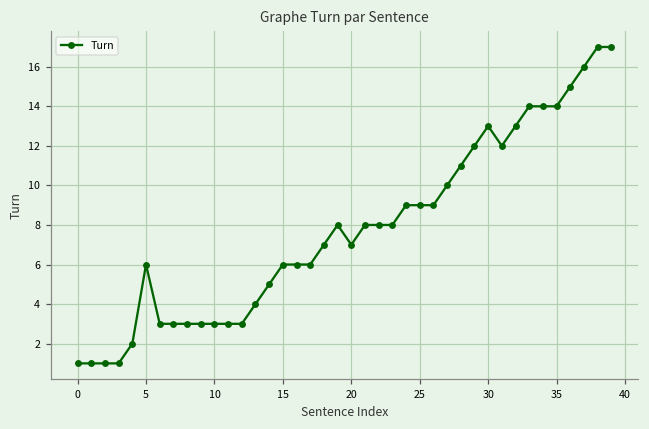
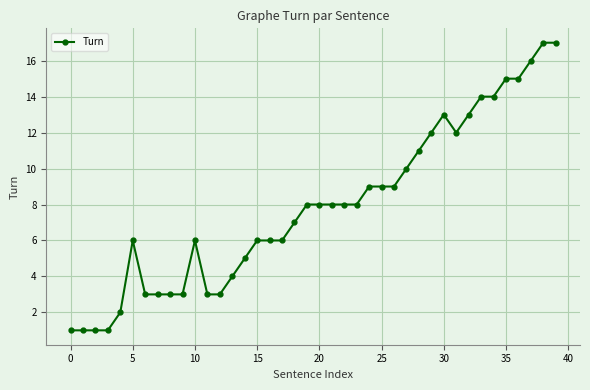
  {
    "0": 1,
    "5": 6,
-   "10": 3,
+   "10": 6,
    "15": 6,
-   "20": 7,
+   "20": 8,
    "25": 9,
    "30": 13,
-   "35": 14
+   "35": 15
  }
